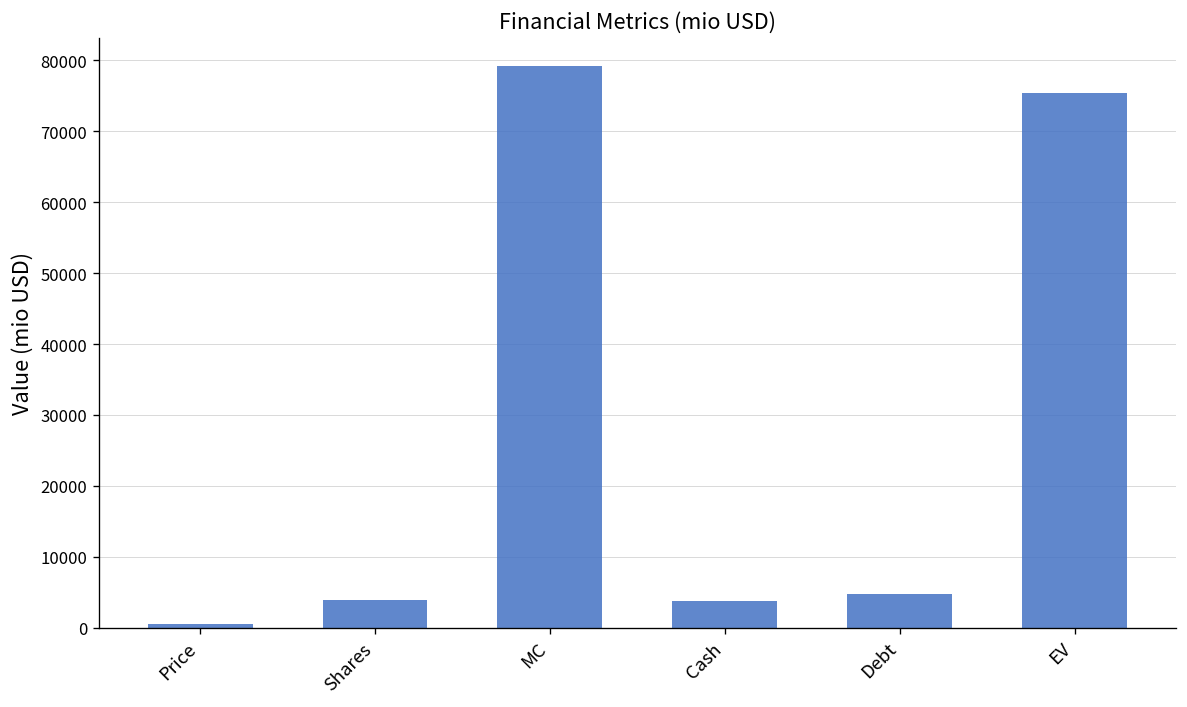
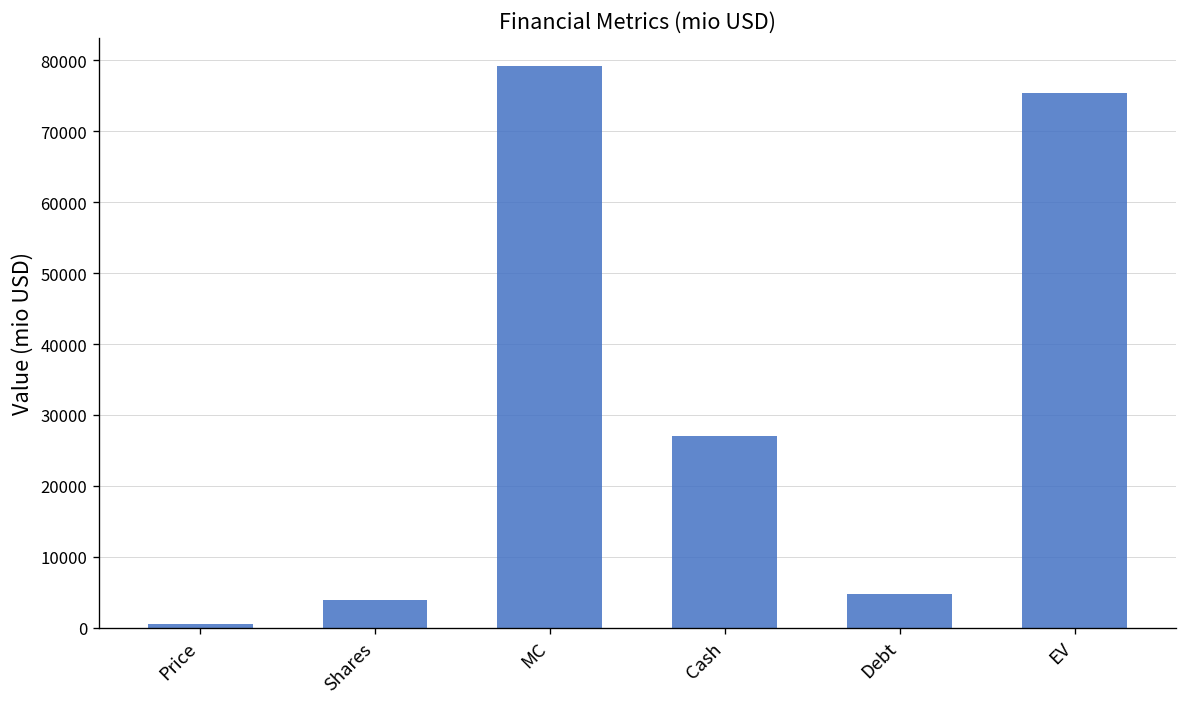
  {
    "Price": 1000,
    "Shares": 4000,
    "MC": 79000,
-   "Cash": 4000,
+   "Cash": 27000,
    "Debt": 5000,
    "EV": 75000
  }
